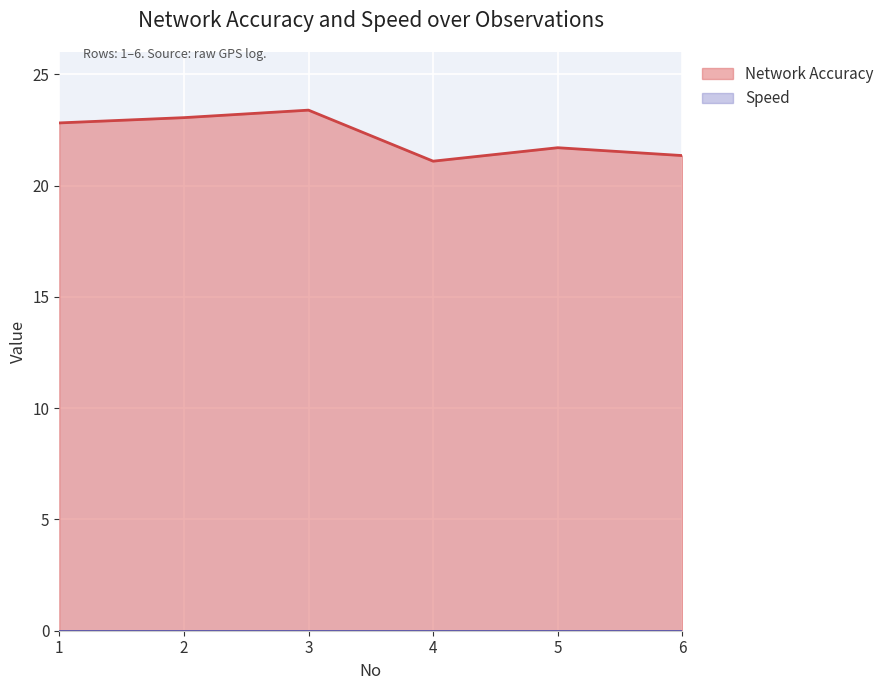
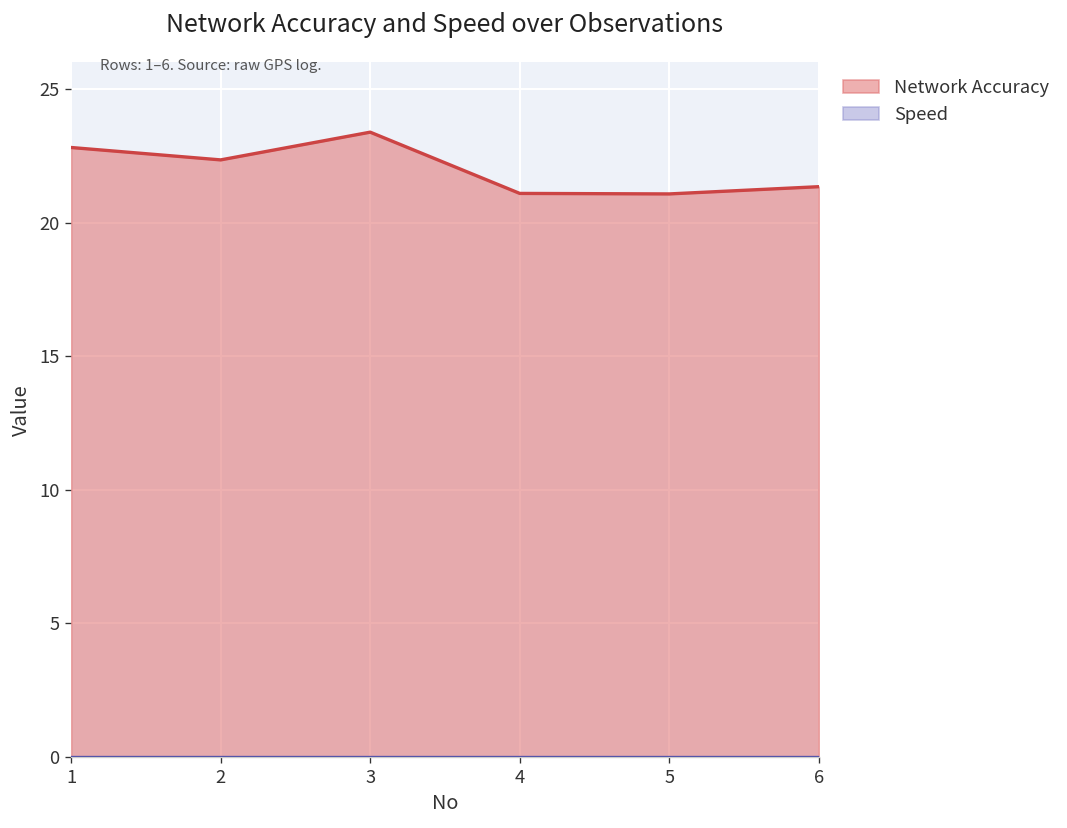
  {
    "Network Accuracy": {
      "1": 22.8,
-     "2": 23.1,
+     "2": 22.4,
      "3": 23.4,
      "4": 21.1,
-     "5": 21.7,
+     "5": 21.1,
      "6": 21.3
    },
    "Speed": {
      "1": 0.0,
      "2": 0.0,
      "3": 0.0,
      "4": 0.0,
      "5": 0.0,
      "6": 0.0
    }
  }
